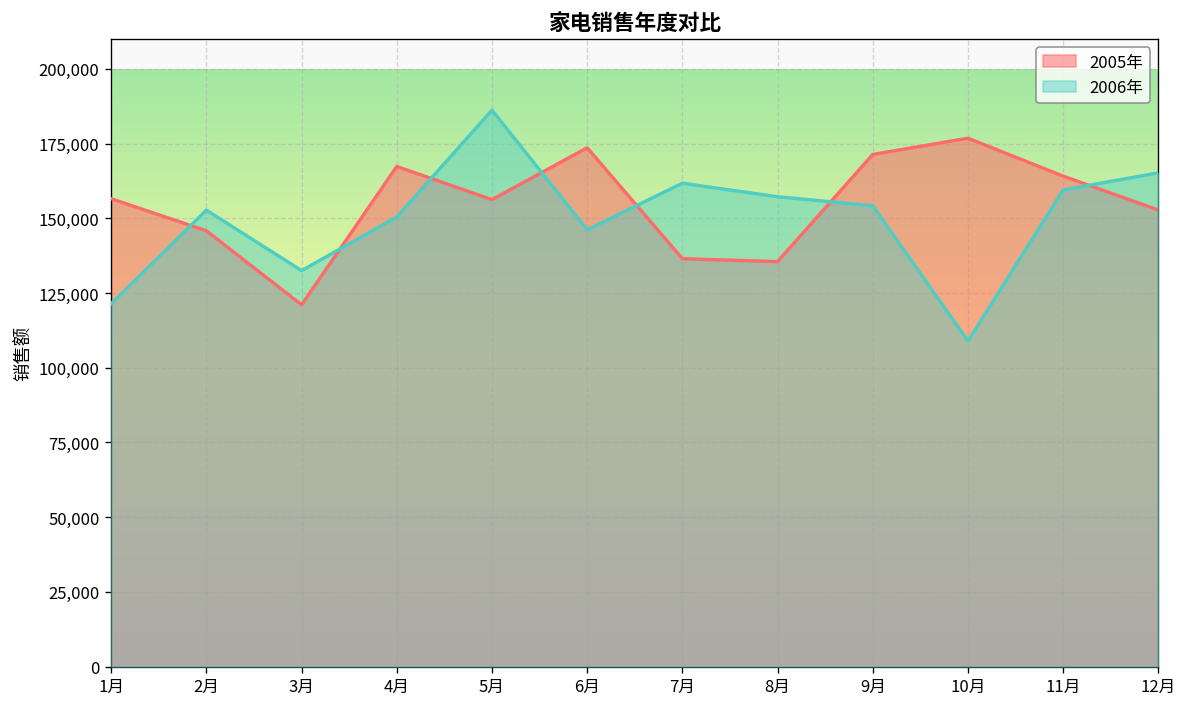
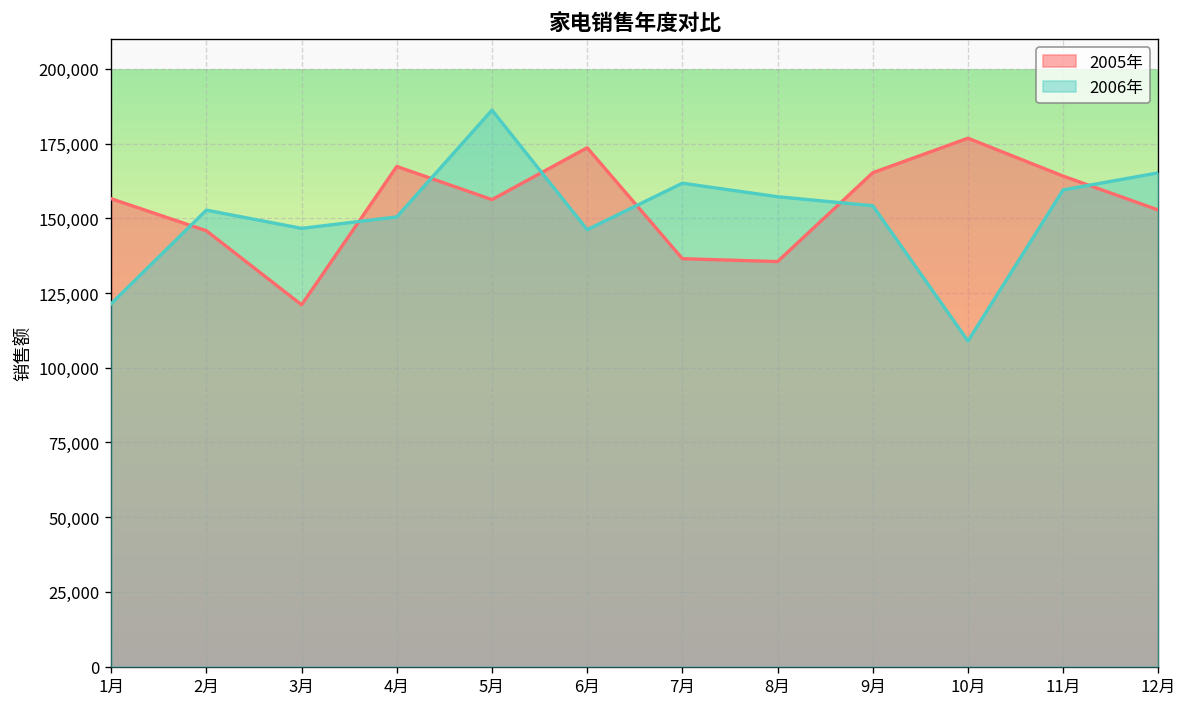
  {
    "2005年": {
      "1月": "157,000",
      "2月": "146,000",
      "3月": "121,000",
      "4月": "167,000",
      "5月": "156,000",
      "6月": "174,000",
      "7月": "136,000",
      "8月": "136,000",
-     "9月": "171,000",
+     "9月": "165,000",
      "10月": "177,000",
      "11月": "164,000",
      "12月": "153,000"
    },
    "2006年": {
      "1月": "121,000",
      "2月": "153,000",
-     "3月": "133,000",
+     "3月": "147,000",
      "4月": "150,000",
      "5月": "186,000",
      "6月": "146,000",
      "7月": "162,000",
      "8月": "157,000",
      "9月": "154,000",
      "10月": "109,000",
      "11月": "160,000",
      "12月": "165,000"
    }
  }
